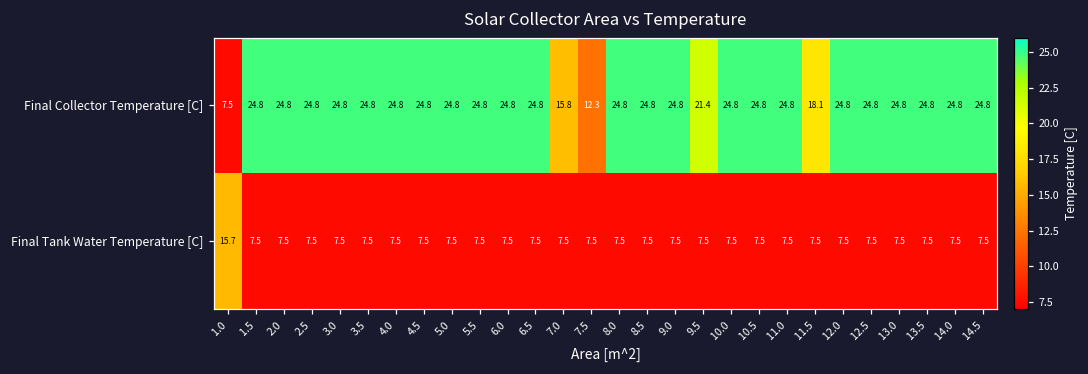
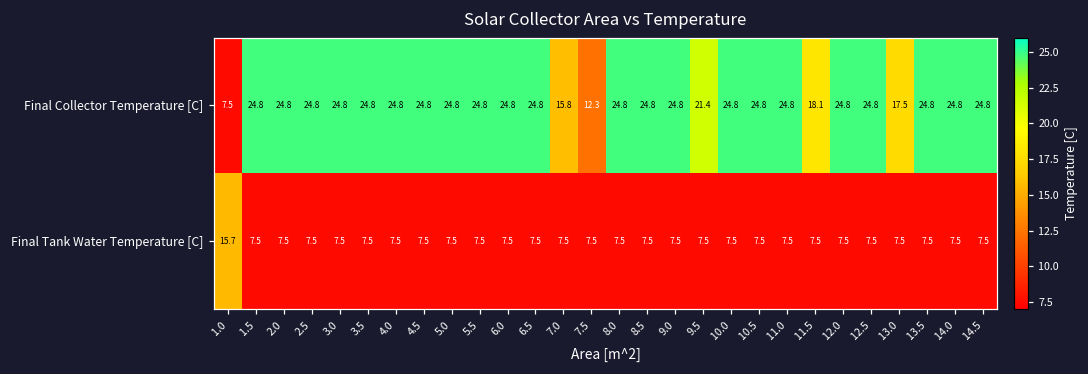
  {
    "Final Collector Temperature [C]": {
      "1.0": 7.5,
      "1.5": 24.8,
      "2.0": 24.8,
      "2.5": 24.8,
      "3.0": 24.8,
      "3.5": 24.8,
      "4.0": 24.8,
      "4.5": 24.8,
      "5.0": 24.8,
      "5.5": 24.8,
      "6.0": 24.8,
      "6.5": 24.8,
      "7.0": 15.8,
      "7.5": 12.3,
      "8.0": 24.8,
      "8.5": 24.8,
      "9.0": 24.8,
      "9.5": 21.4,
      "10.0": 24.8,
      "10.5": 24.8,
      "11.0": 24.8,
      "11.5": 18.1,
      "12.0": 24.8,
      "12.5": 24.8,
-     "13.0": 24.8,
+     "13.0": 17.5,
      "13.5": 24.8,
      "14.0": 24.8,
      "14.5": 24.8
    },
    "Final Tank Water Temperature [C]": {
      "1.0": 15.7,
      "1.5": 7.5,
      "2.0": 7.5,
      "2.5": 7.5,
      "3.0": 7.5,
      "3.5": 7.5,
      "4.0": 7.5,
      "4.5": 7.5,
      "5.0": 7.5,
      "5.5": 7.5,
      "6.0": 7.5,
      "6.5": 7.5,
      "7.0": 7.5,
      "7.5": 7.5,
      "8.0": 7.5,
      "8.5": 7.5,
      "9.0": 7.5,
      "9.5": 7.5,
      "10.0": 7.5,
      "10.5": 7.5,
      "11.0": 7.5,
      "11.5": 7.5,
      "12.0": 7.5,
      "12.5": 7.5,
      "13.0": 7.5,
      "13.5": 7.5,
      "14.0": 7.5,
      "14.5": 7.5
    }
  }
